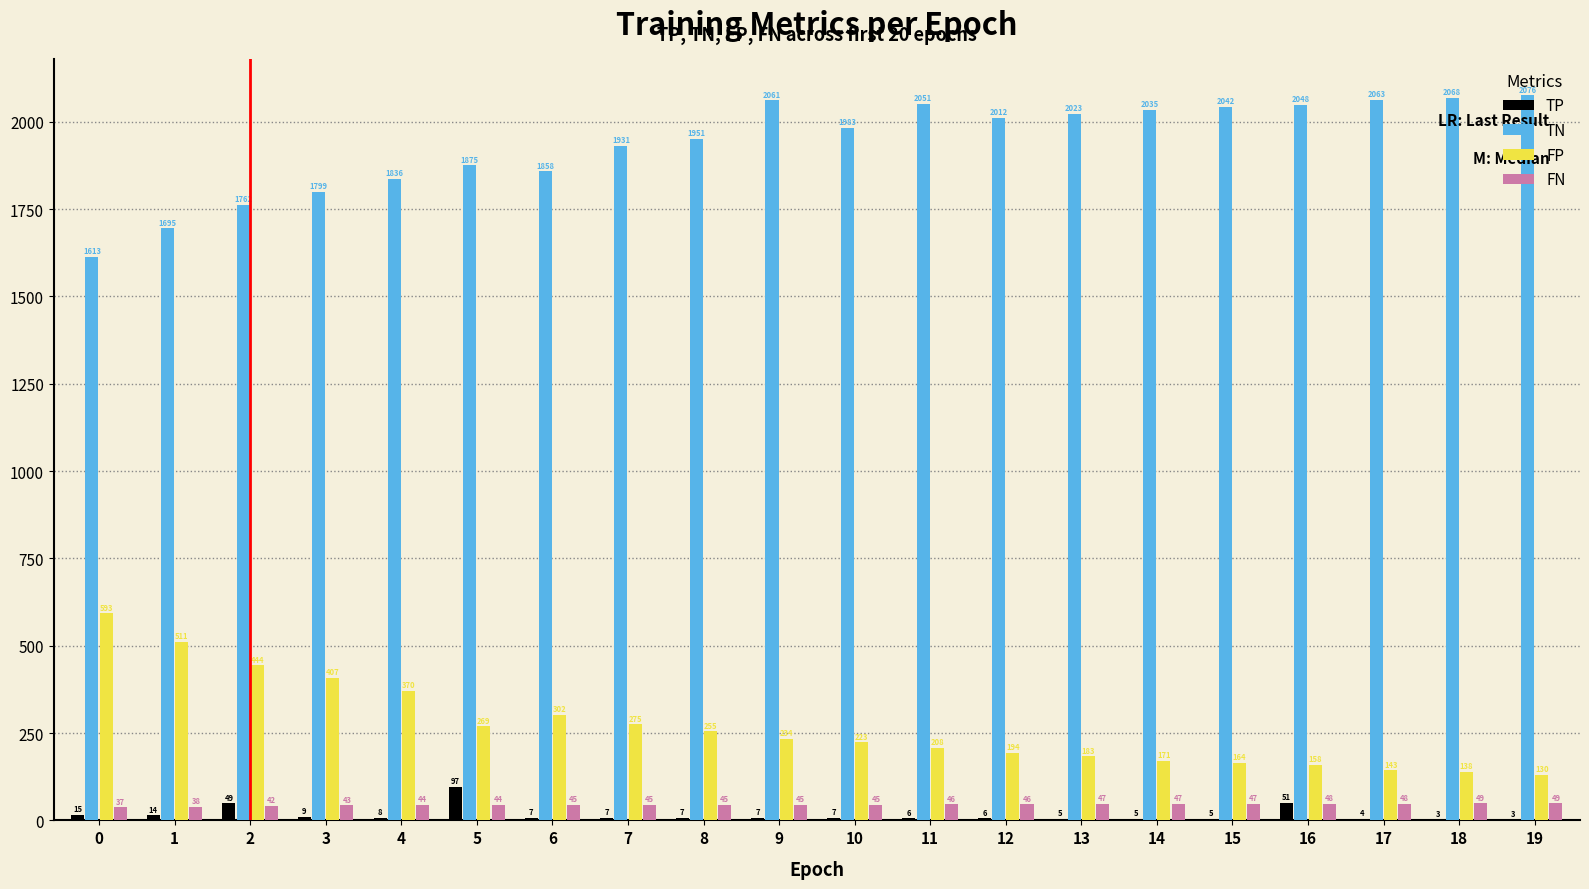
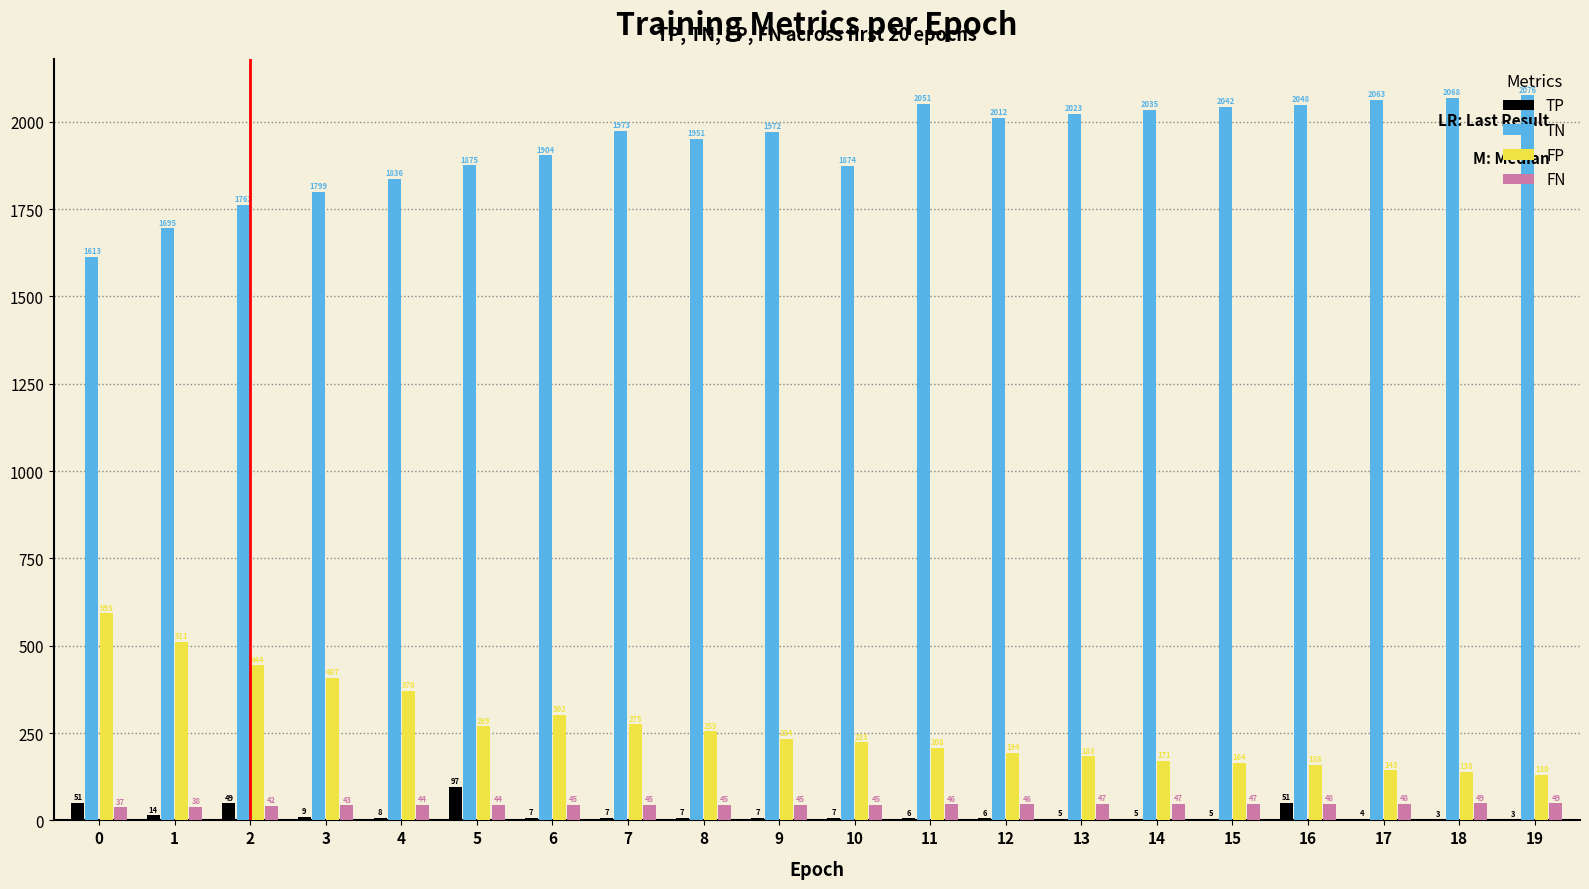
  {
    "TP": {
-     "0": 15,
+     "0": 51,
      "1": 14,
      "2": 49,
      "3": 9,
      "4": 8,
      "5": 97,
      "6": 7,
      "7": 7,
      "8": 7,
      "9": 7,
      "10": 7,
      "11": 6,
      "12": 6,
      "13": 5,
      "14": 5,
      "15": 5,
      "16": 51,
      "17": 4,
      "18": 3,
      "19": 3
    },
    "TN": {
      "0": 1613,
      "1": 1695,
      "2": 1762,
      "3": 1799,
      "4": 1836,
      "5": 1875,
-     "6": 1858,
-     "7": 1931,
+     "6": 1904,
+     "7": 1973,
      "8": 1951,
-     "9": 2061,
-     "10": 1983,
+     "9": 1972,
+     "10": 1874,
      "11": 2051,
      "12": 2012,
      "13": 2023,
      "14": 2035,
      "15": 2042,
      "16": 2048,
      "17": 2063,
      "18": 2068,
      "19": 2076
    },
    "FP": {
      "0": 593,
      "1": 511,
      "2": 444,
      "3": 407,
      "4": 370,
      "5": 269,
      "6": 302,
      "7": 275,
      "8": 255,
      "9": 234,
      "10": 223,
      "11": 208,
      "12": 194,
      "13": 183,
      "14": 171,
      "15": 164,
      "16": 158,
      "17": 143,
      "18": 138,
      "19": 130
    },
    "FN": {
      "0": 37,
      "1": 38,
      "2": 42,
      "3": 43,
      "4": 44,
      "5": 44,
      "6": 45,
      "7": 45,
      "8": 45,
      "9": 45,
      "10": 45,
      "11": 46,
      "12": 46,
      "13": 47,
      "14": 47,
      "15": 47,
      "16": 48,
      "17": 48,
      "18": 49,
      "19": 49
    }
  }
